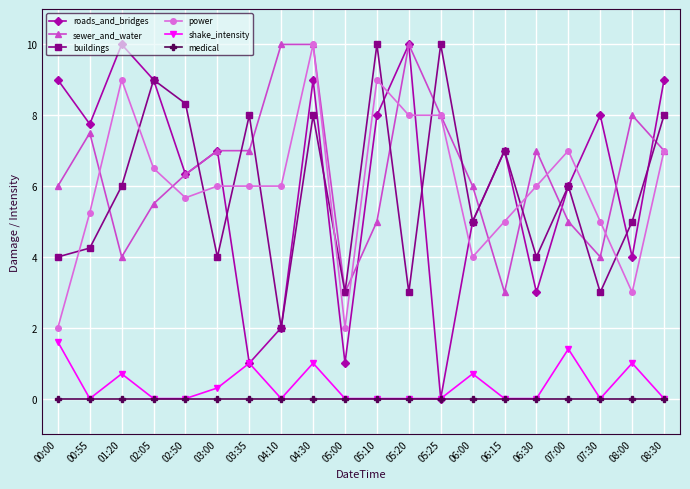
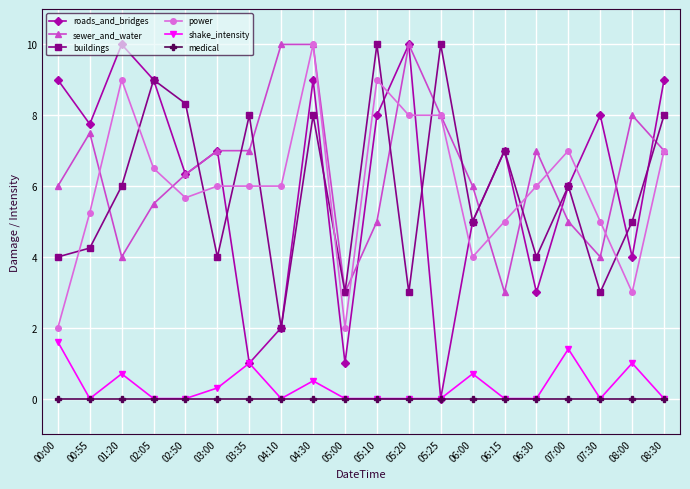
  {
    "shake_intensity": {
      "00:00": 1.6,
      "01:20": 0.7,
      "03:00": 0.3,
-     "04:30": 1.0,
+     "04:30": 0.5,
      "06:00": 0.7,
      "07:00": 1.4,
      "08:00": 1.0
    },
    "medical": {
      "00:00": 0.0,
      "01:20": 0.0,
      "03:00": 0.0,
      "03:35": 0.0,
      "04:30": 0.0,
      "06:00": 0.0,
      "07:00": 0.0,
      "08:00": 0.0
    }
  }
